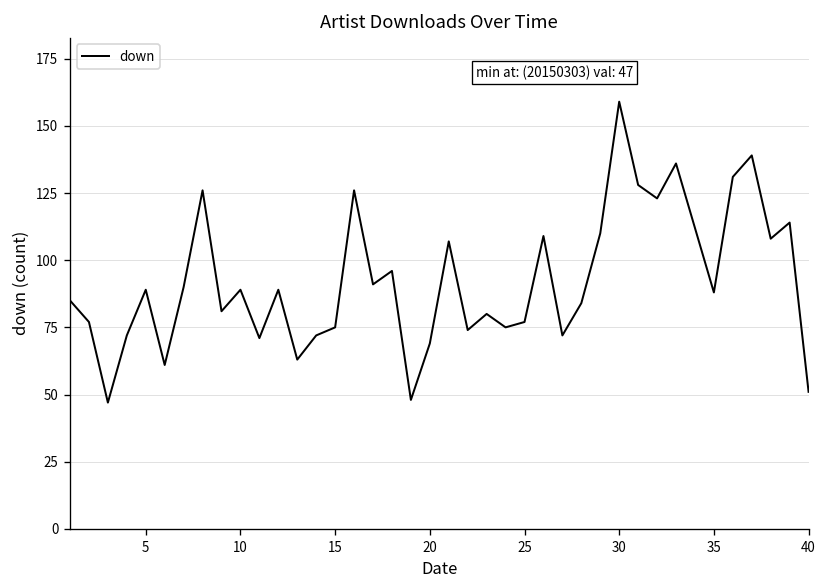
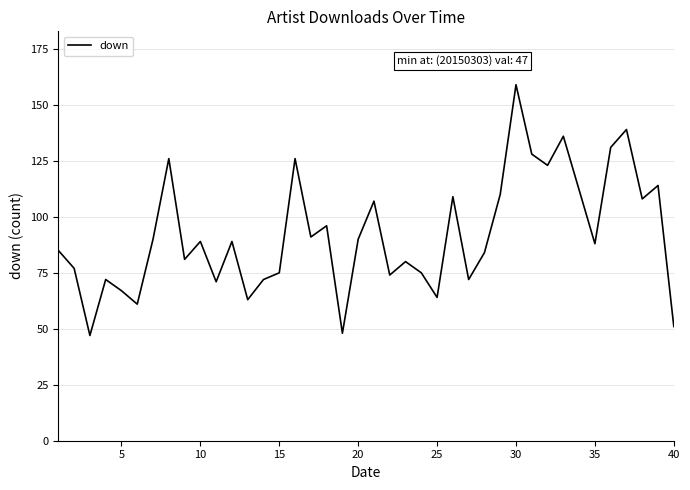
  {
-   "5": 89,
+   "5": 67,
    "10": 89,
    "15": 75,
-   "20": 69,
-   "25": 77,
+   "20": 90,
+   "25": 64,
    "35": 88,
    "40": 51
  }
